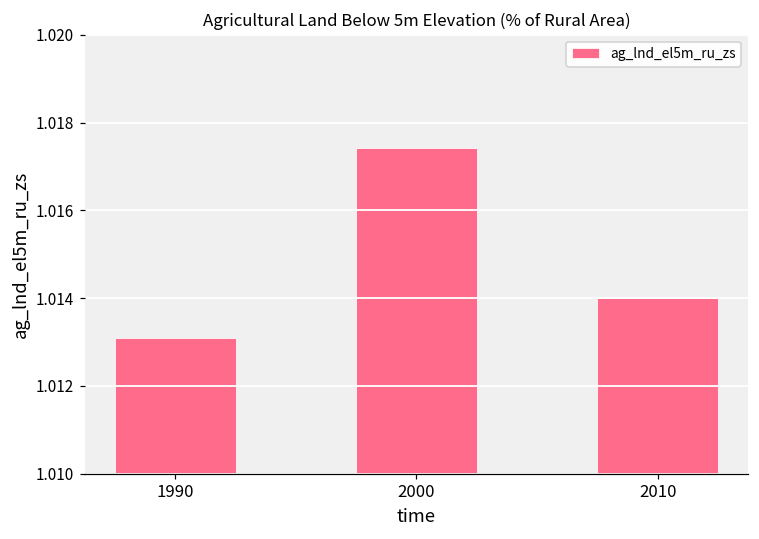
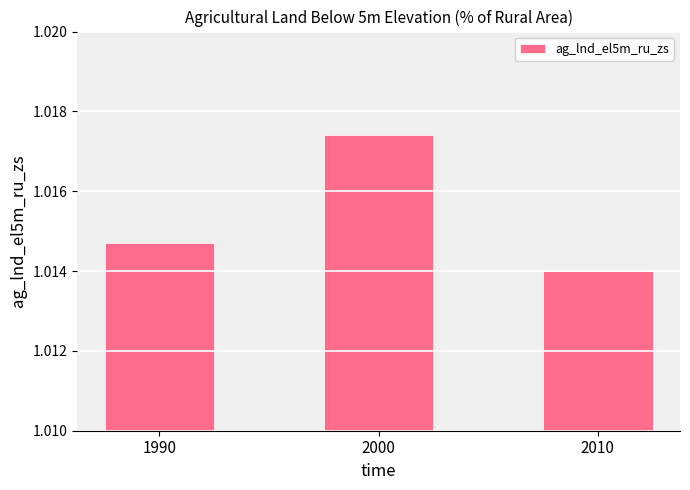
  {
-   "1990": 1.0131,
+   "1990": 1.0147,
    "2000": 1.0174,
    "2010": 1.0140
  }
